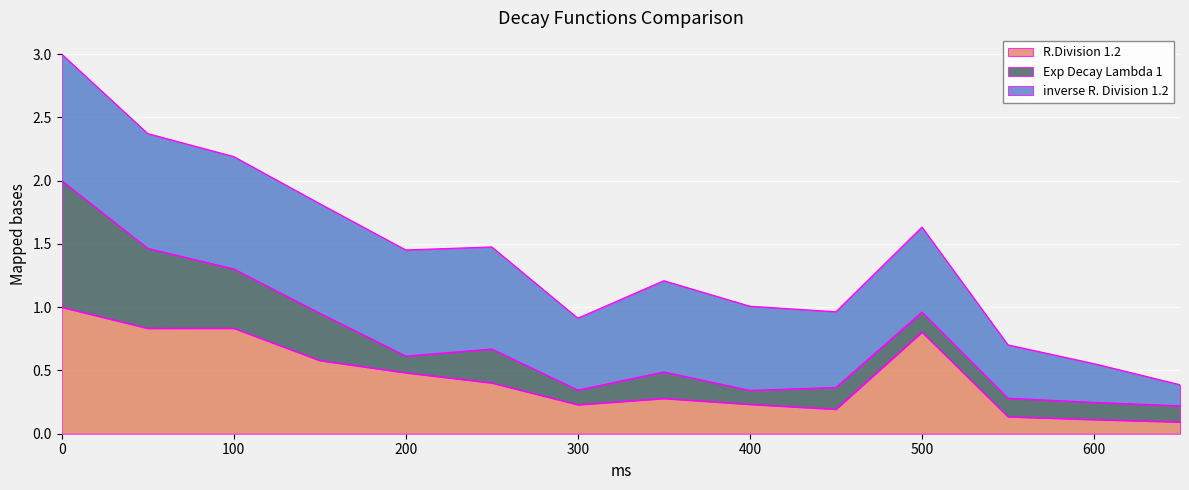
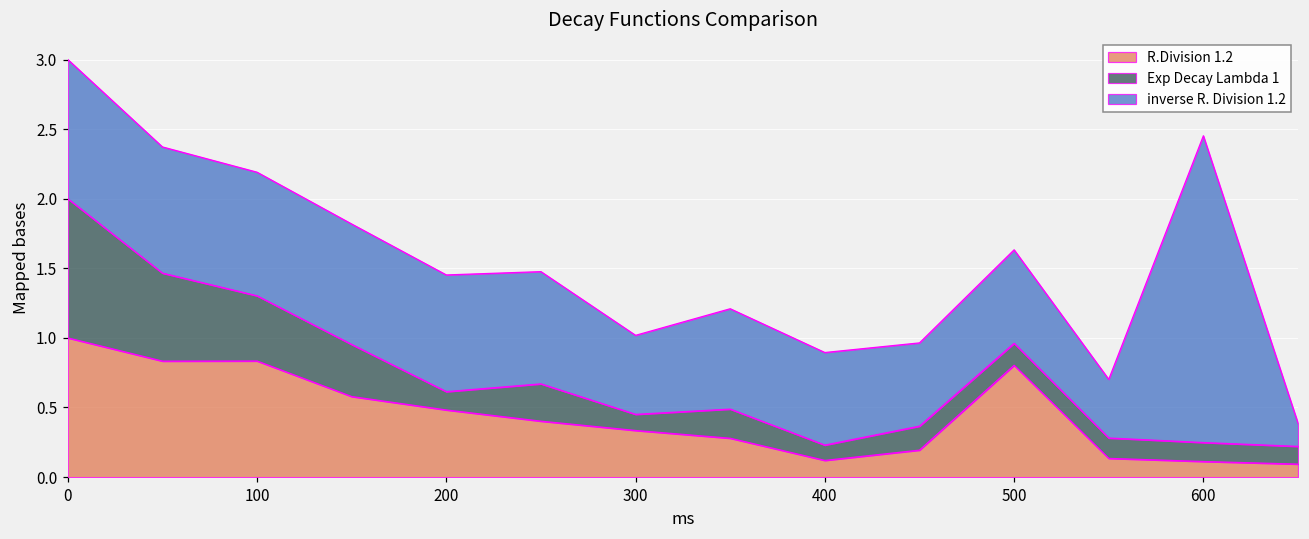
  {
    "R.Division 1.2": {
      "0": 1.00,
      "100": 0.83,
      "200": 0.48,
-     "300": 0.23,
-     "400": 0.23,
+     "300": 0.33,
+     "400": 0.12,
      "500": 0.80,
      "600": 0.11
    },
    "Exp Decay Lambda 1": {
      "0": 1.00,
      "100": 0.47,
      "200": 0.13,
      "300": 0.12,
      "400": 0.11,
      "500": 0.16,
      "600": 0.14
    },
    "inverse R. Division 1.2": {
      "0": 1.00,
      "100": 0.89,
      "200": 0.84,
      "300": 0.57,
      "400": 0.67,
      "500": 0.67,
-     "600": 0.31
+     "600": 2.20
    }
  }
